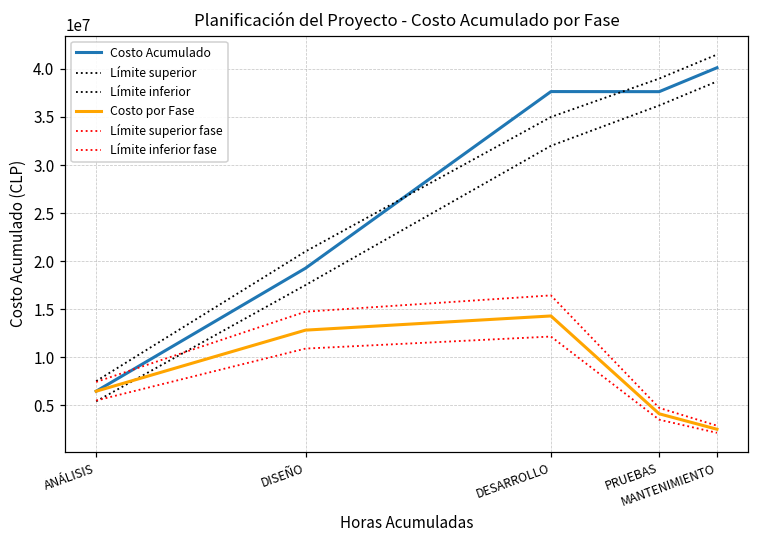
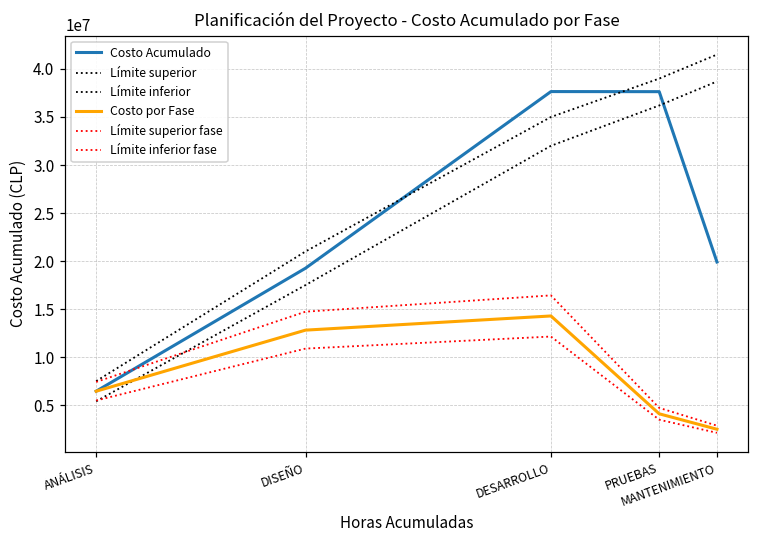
  {
    "Costo Acumulado": {
      "DISEÑO": 19000000,
      "DESARROLLO": 38000000,
      "PRUEBAS": 38000000,
-     "MANTENIMIENTO": 40000000
+     "MANTENIMIENTO": 20000000
    },
    "Costo por Fase": {
      "DISEÑO": 13000000,
      "DESARROLLO": 14000000,
      "PRUEBAS": 4000000,
      "MANTENIMIENTO": 2000000
    }
  }
